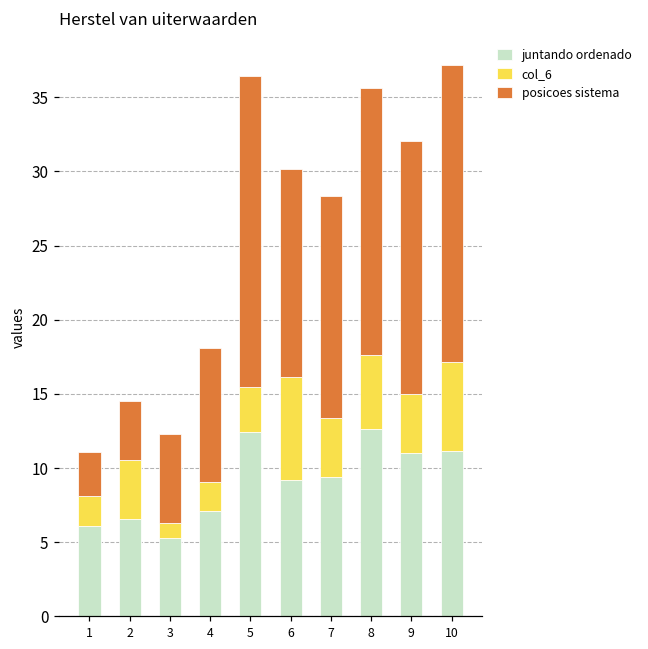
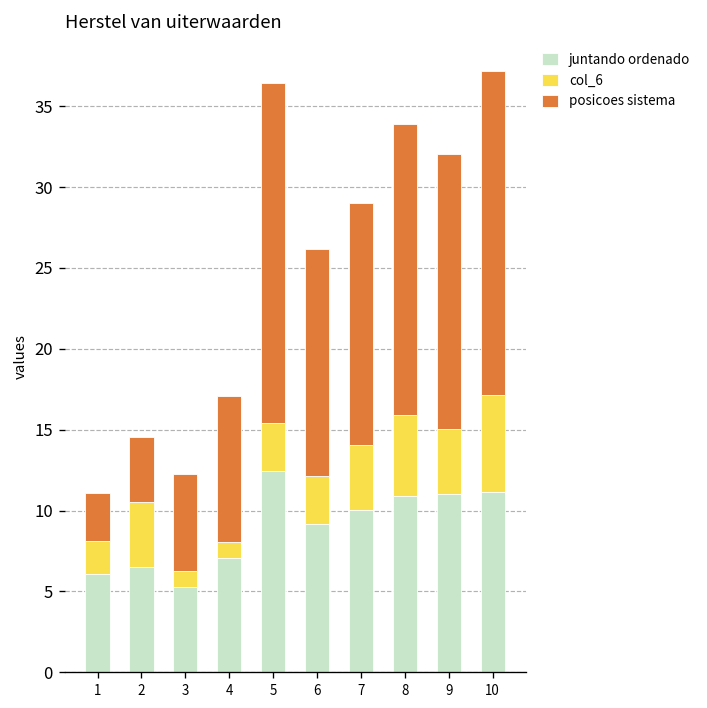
  {
    "juntando ordenado": {
      "1": 6.1,
      "2": 6.5,
      "3": 5.3,
      "4": 7.1,
      "5": 12.4,
      "6": 9.2,
-     "7": 9.4,
-     "8": 12.6,
+     "7": 10.0,
+     "8": 10.9,
      "9": 11.0,
      "10": 11.2
    },
    "col_6": {
      "1": 2,
      "2": 4,
      "3": 1,
-     "4": 2,
+     "4": 1,
      "5": 3,
-     "6": 7,
+     "6": 3,
      "7": 4,
      "8": 5,
      "9": 4,
      "10": 6
    },
    "posicoes sistema": {
      "1": 3.0,
      "2": 4.0,
      "3": 6.0,
      "4": 9.0,
      "5": 21.0,
      "6": 14.0,
      "7": 15.0,
      "8": 18.0,
      "9": 17.0,
      "10": 20.0
    }
  }
